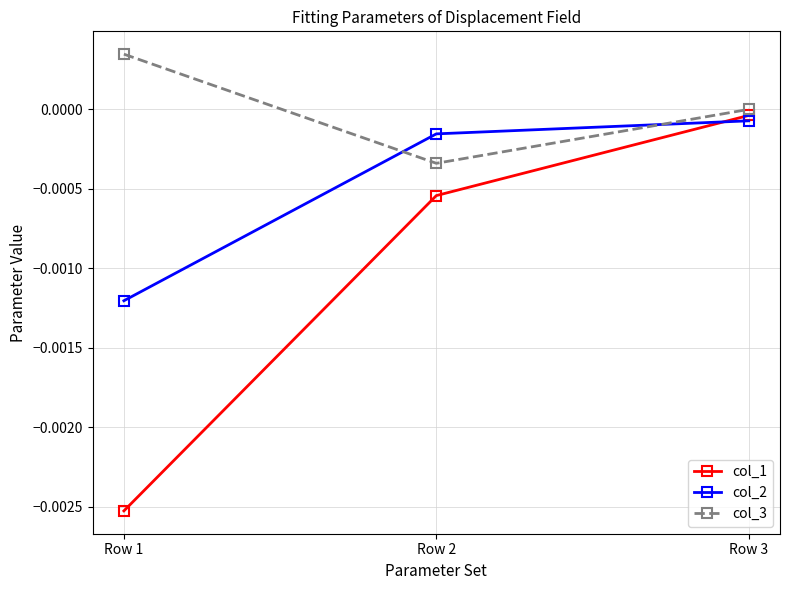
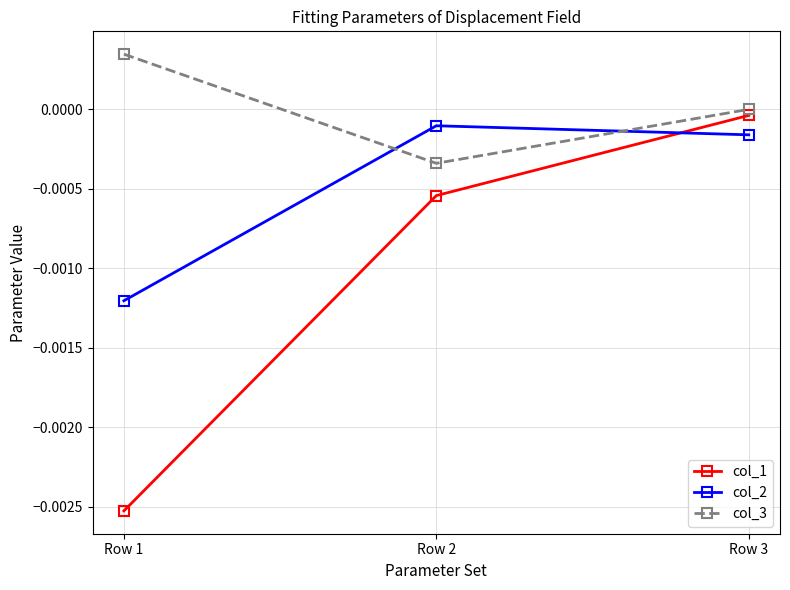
  {
    "col_1": {
      "Row 1": -0.00253,
      "Row 2": -0.00054,
      "Row 3": -0.00004
    },
    "col_2": {
      "Row 1": -0.00120,
-     "Row 2": -0.00016,
-     "Row 3": -0.00007
+     "Row 2": -0.00010,
+     "Row 3": -0.00016
    },
    "col_3": {
      "Row 1": 0.00035,
      "Row 2": -0.00034,
      "Row 3": 0.00000
    }
  }
